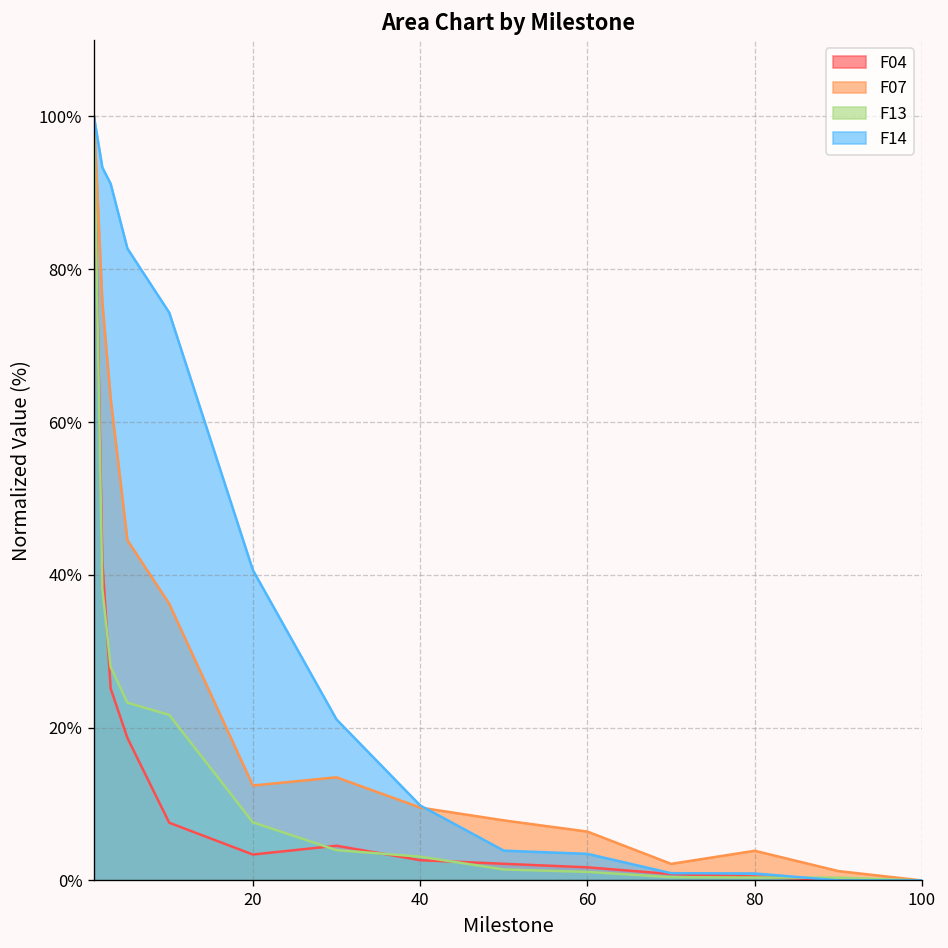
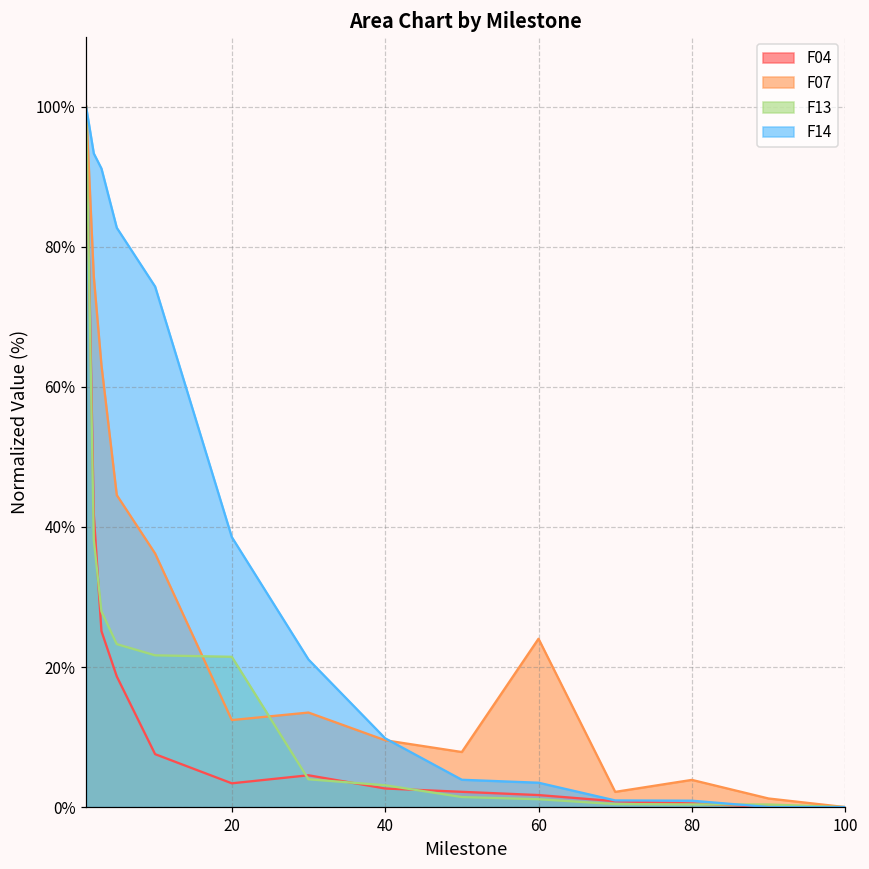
  {
    "F04": {
      "20": "3%",
      "40": "3%",
      "60": "2%"
    },
    "F07": {
      "20": "12%",
-     "60": "6%",
+     "60": "24%",
      "80": "4%"
    },
    "F13": {
-     "20": "8%",
+     "20": "21%",
      "40": "3%",
      "60": "1%"
    },
    "F14": {
-     "20": "41%",
+     "20": "39%",
      "60": "3%"
    }
  }
